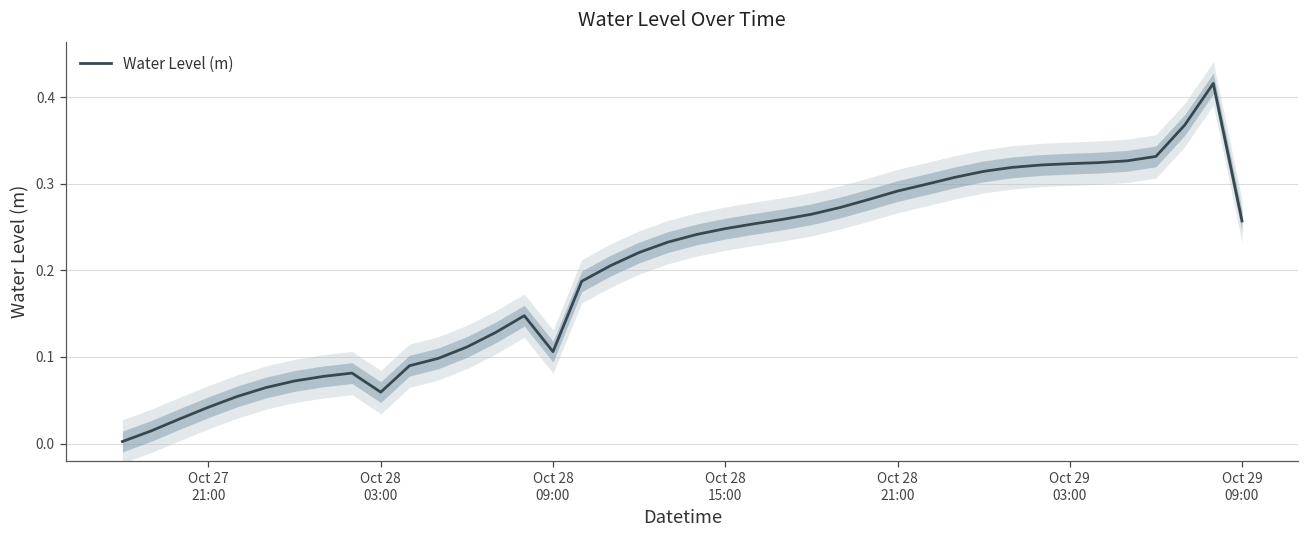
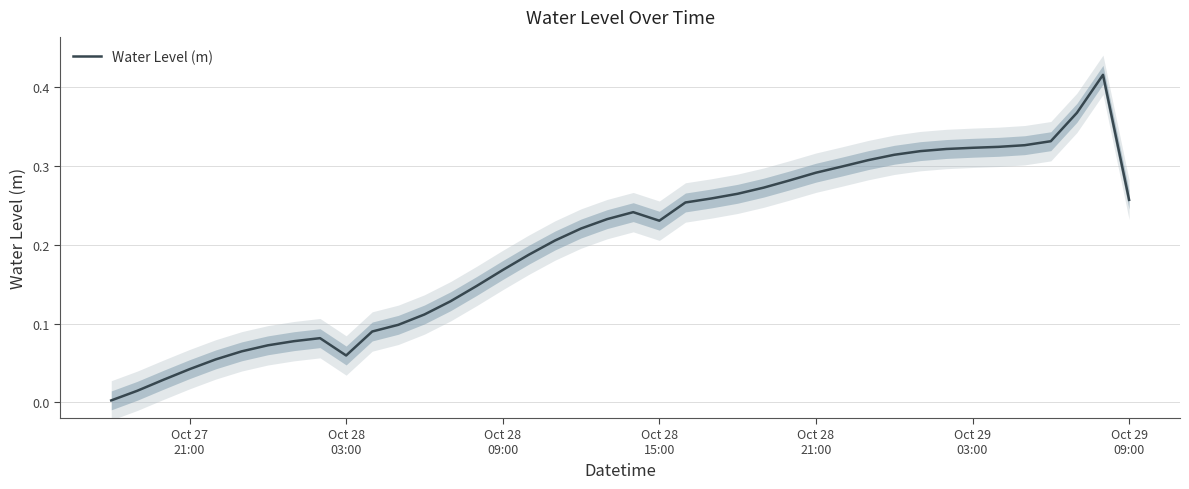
  {
    "Water Level (m)": {
      "Oct 27 21:00": 0.04,
      "Oct 28 03:00": 0.06,
-     "Oct 28 09:00": 0.11,
-     "Oct 28 15:00": 0.25,
+     "Oct 28 09:00": 0.17,
+     "Oct 28 15:00": 0.23,
      "Oct 28 21:00": 0.29,
      "Oct 29 03:00": 0.32,
      "Oct 29 09:00": 0.26
    }
  }
